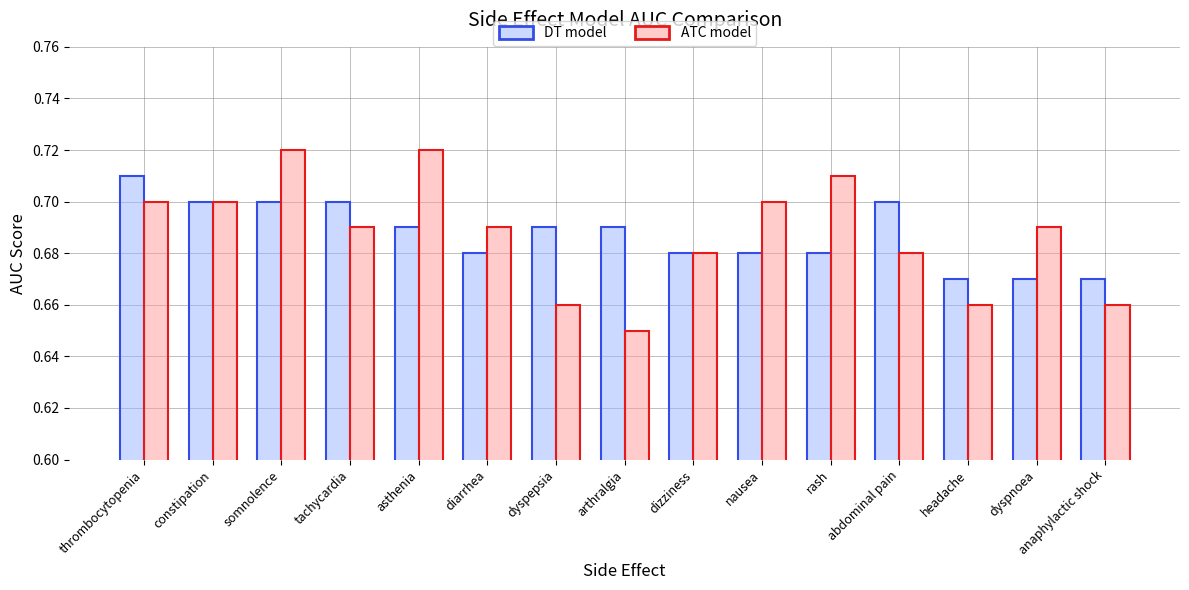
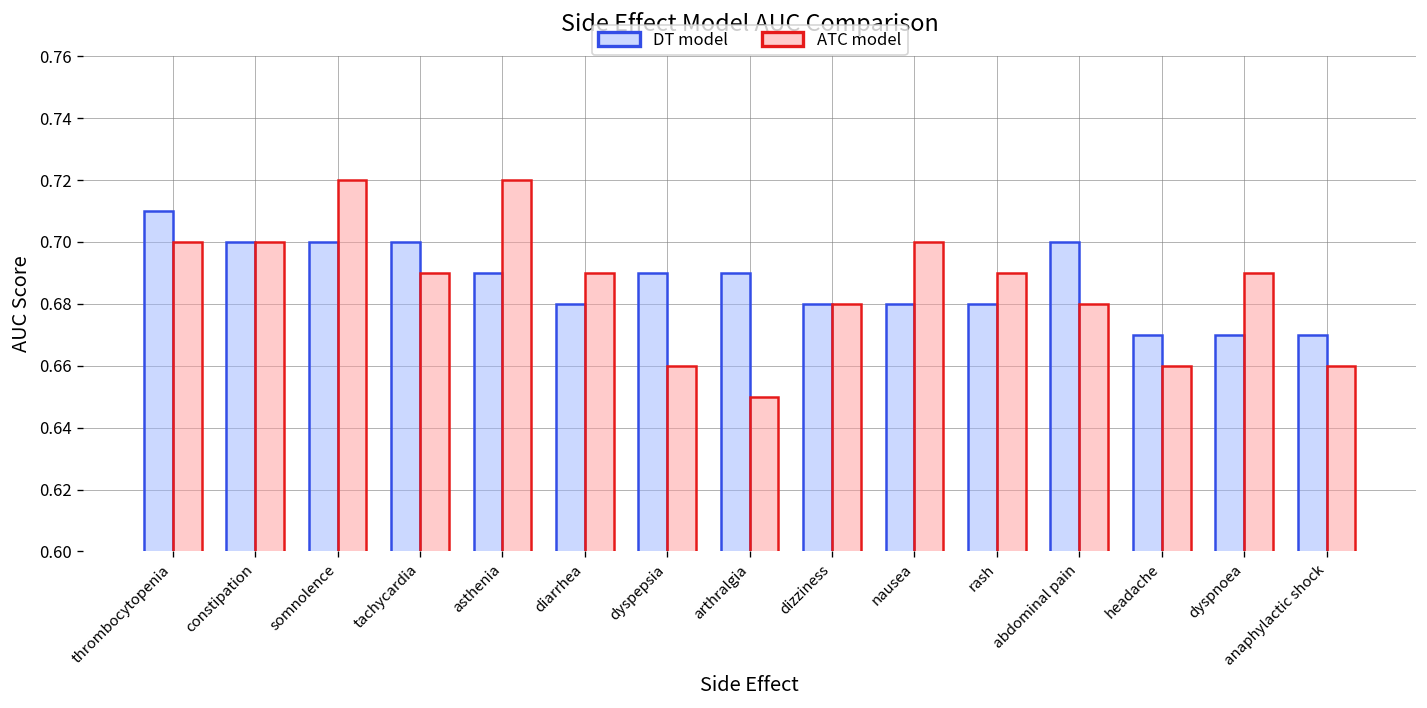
  {
    "DT model": {
      "thrombocytopenia": 0.71,
      "constipation": 0.70,
      "somnolence": 0.70,
      "tachycardia": 0.70,
      "asthenia": 0.69,
      "diarrhea": 0.68,
      "dyspepsia": 0.69,
      "arthralgia": 0.69,
      "dizziness": 0.68,
      "nausea": 0.68,
      "rash": 0.68,
      "abdominal pain": 0.70,
      "headache": 0.67,
      "dyspnoea": 0.67,
      "anaphylactic shock": 0.67
    },
    "ATC model": {
      "thrombocytopenia": 0.70,
      "constipation": 0.70,
      "somnolence": 0.72,
      "tachycardia": 0.69,
      "asthenia": 0.72,
      "diarrhea": 0.69,
      "dyspepsia": 0.66,
      "arthralgia": 0.65,
      "dizziness": 0.68,
      "nausea": 0.70,
-     "rash": 0.71,
+     "rash": 0.69,
      "abdominal pain": 0.68,
      "headache": 0.66,
      "dyspnoea": 0.69,
      "anaphylactic shock": 0.66
    }
  }
